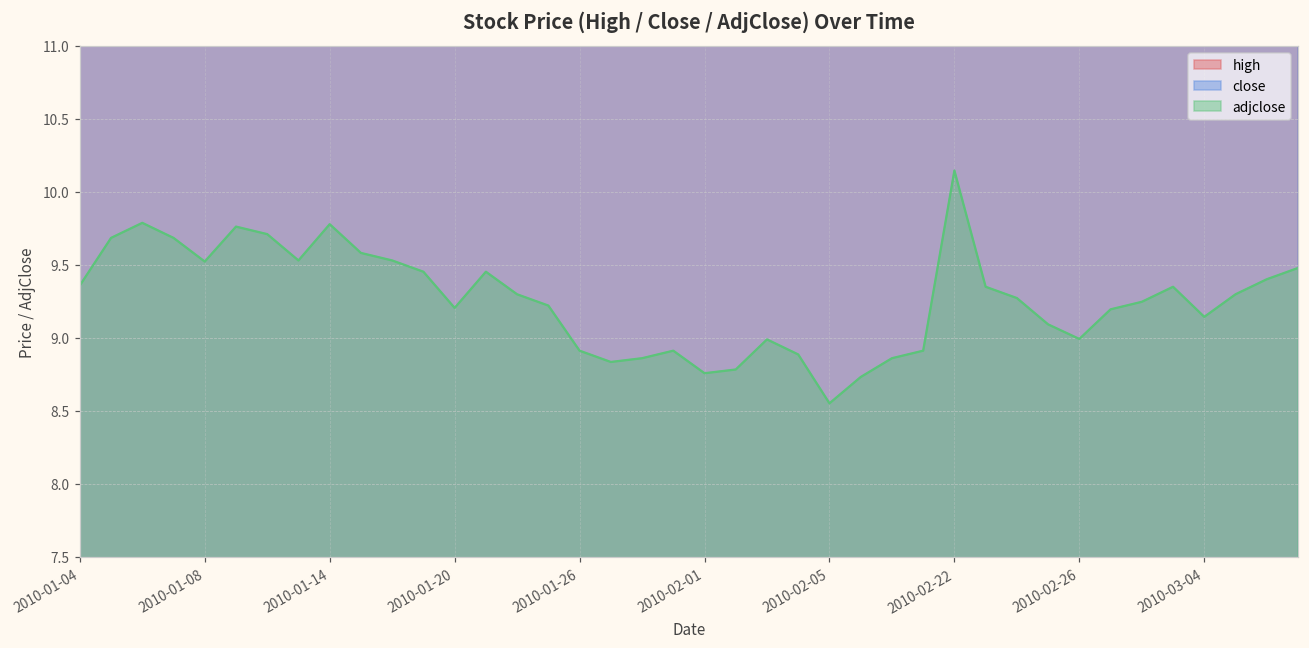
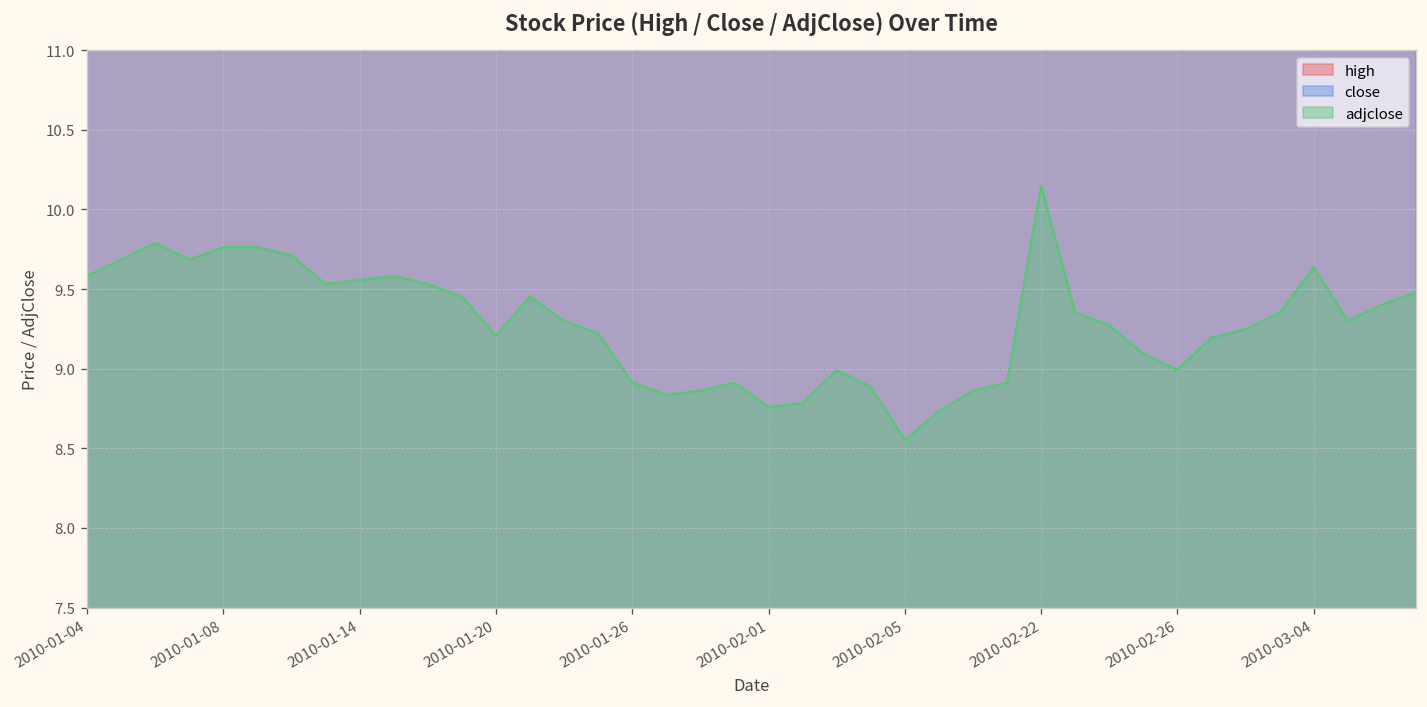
  {
    "adjclose": {
-     "2010-01-04": 9.36,
-     "2010-01-08": 9.52,
-     "2010-01-14": 9.78,
+     "2010-01-04": 9.58,
+     "2010-01-08": 9.76,
+     "2010-01-14": 9.56,
      "2010-01-20": 9.20,
      "2010-01-26": 8.91,
      "2010-02-01": 8.76,
      "2010-02-05": 8.55,
      "2010-02-22": 10.15,
      "2010-02-26": 8.99,
-     "2010-03-04": 9.14
+     "2010-03-04": 9.64
    }
  }
